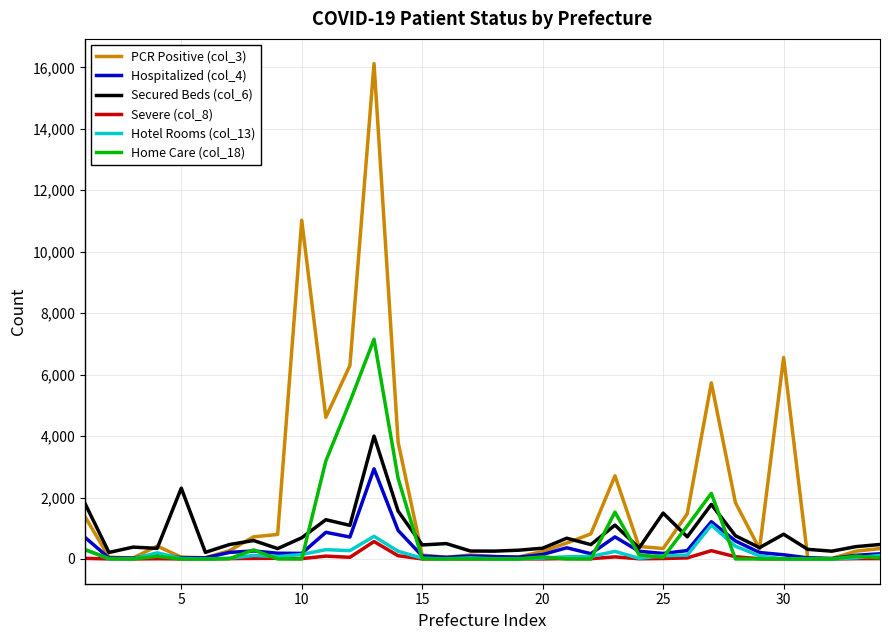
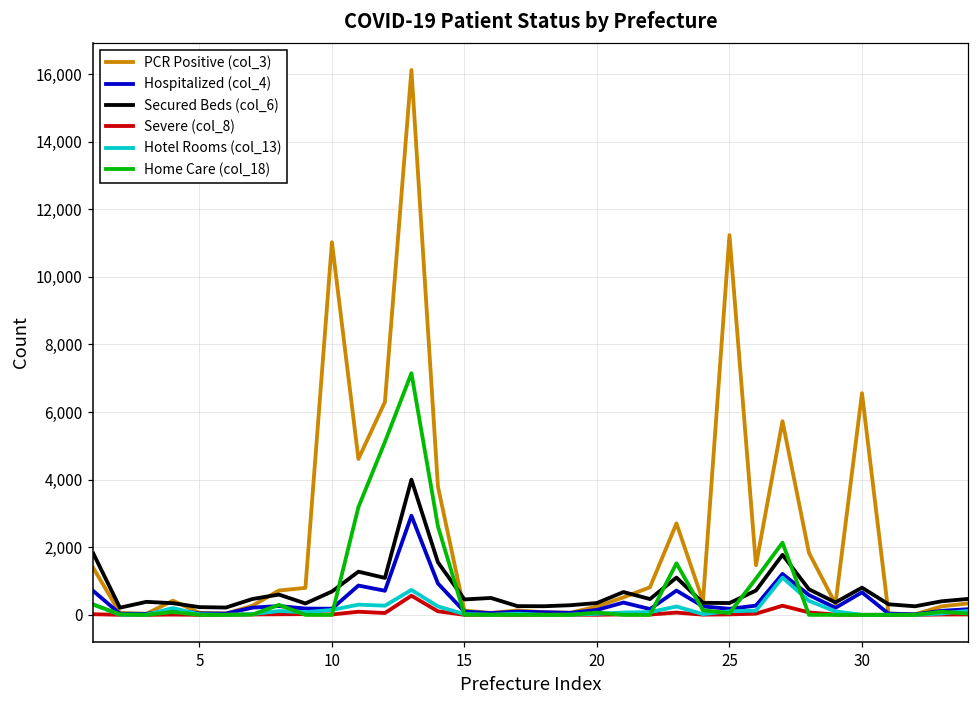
  {
    "PCR Positive (col_3)": {
      "10": "11,000",
      "20": "200",
-     "25": "300",
+     "25": "11,200",
      "30": "6,600"
    },
    "Hospitalized (col_4)": {
-     "30": "100"
+     "30": "700"
    },
    "Secured Beds (col_6)": {
-     "5": "2,300",
+     "5": "200",
      "10": "700",
      "15": "500",
      "20": "400",
-     "25": "1,500",
+     "25": "300",
      "30": "800"
    }
  }
